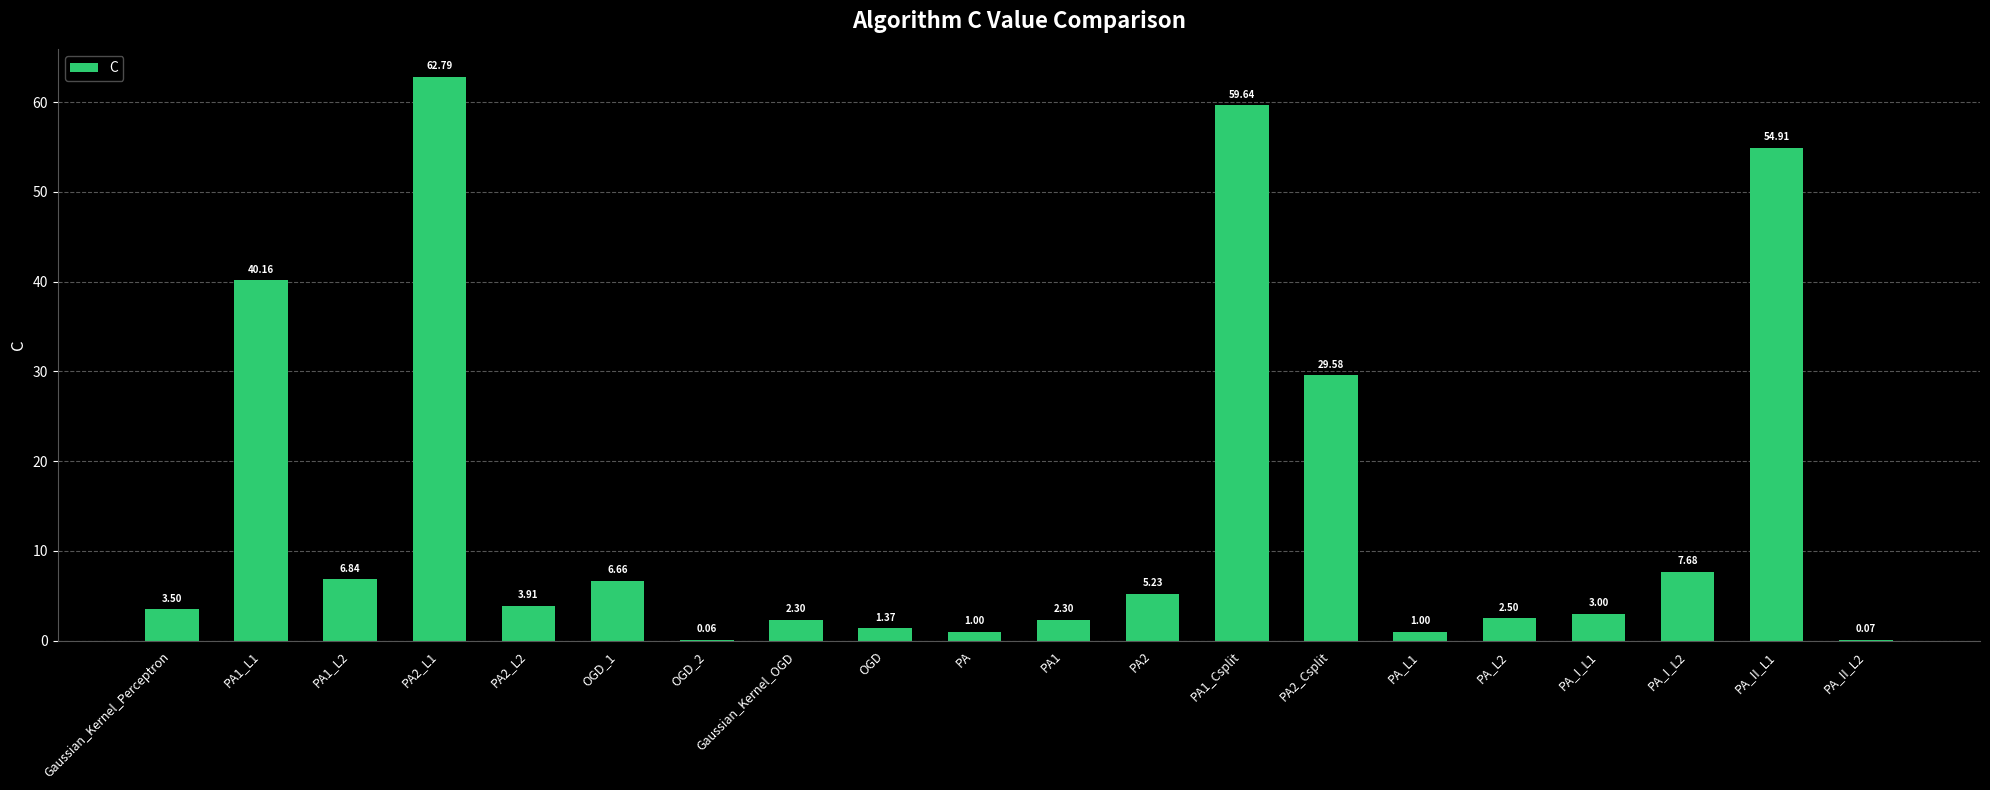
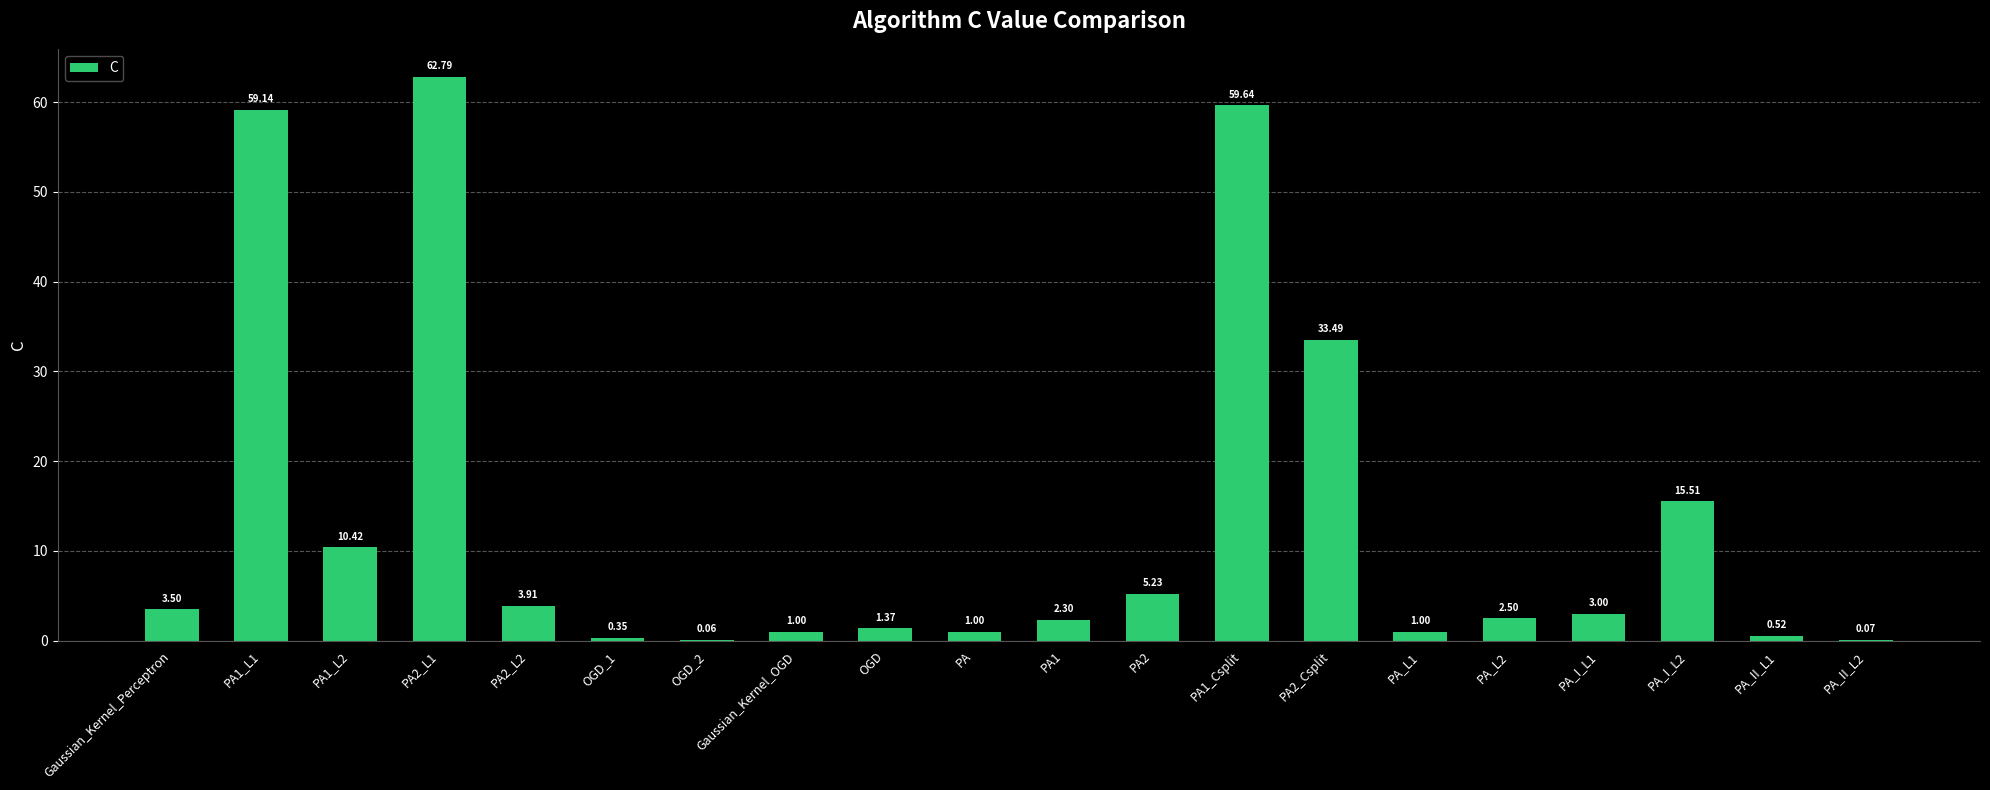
  {
    "Gaussian_Kernel_Perceptron": 3.50,
-   "PA1_L1": 40.16,
-   "PA1_L2": 6.84,
+   "PA1_L1": 59.14,
+   "PA1_L2": 10.42,
    "PA2_L1": 62.79,
    "PA2_L2": 3.91,
-   "OGD_1": 6.66,
+   "OGD_1": 0.35,
    "OGD_2": 0.06,
-   "Gaussian_Kernel_OGD": 2.30,
+   "Gaussian_Kernel_OGD": 1.00,
    "OGD": 1.37,
    "PA": 1.00,
    "PA1": 2.30,
    "PA2": 5.23,
    "PA1_Csplit": 59.64,
-   "PA2_Csplit": 29.58,
+   "PA2_Csplit": 33.49,
    "PA_L1": 1.00,
    "PA_L2": 2.50,
    "PA_I_L1": 3.00,
-   "PA_I_L2": 7.68,
-   "PA_II_L1": 54.91,
+   "PA_I_L2": 15.51,
+   "PA_II_L1": 0.52,
    "PA_II_L2": 0.07
  }
